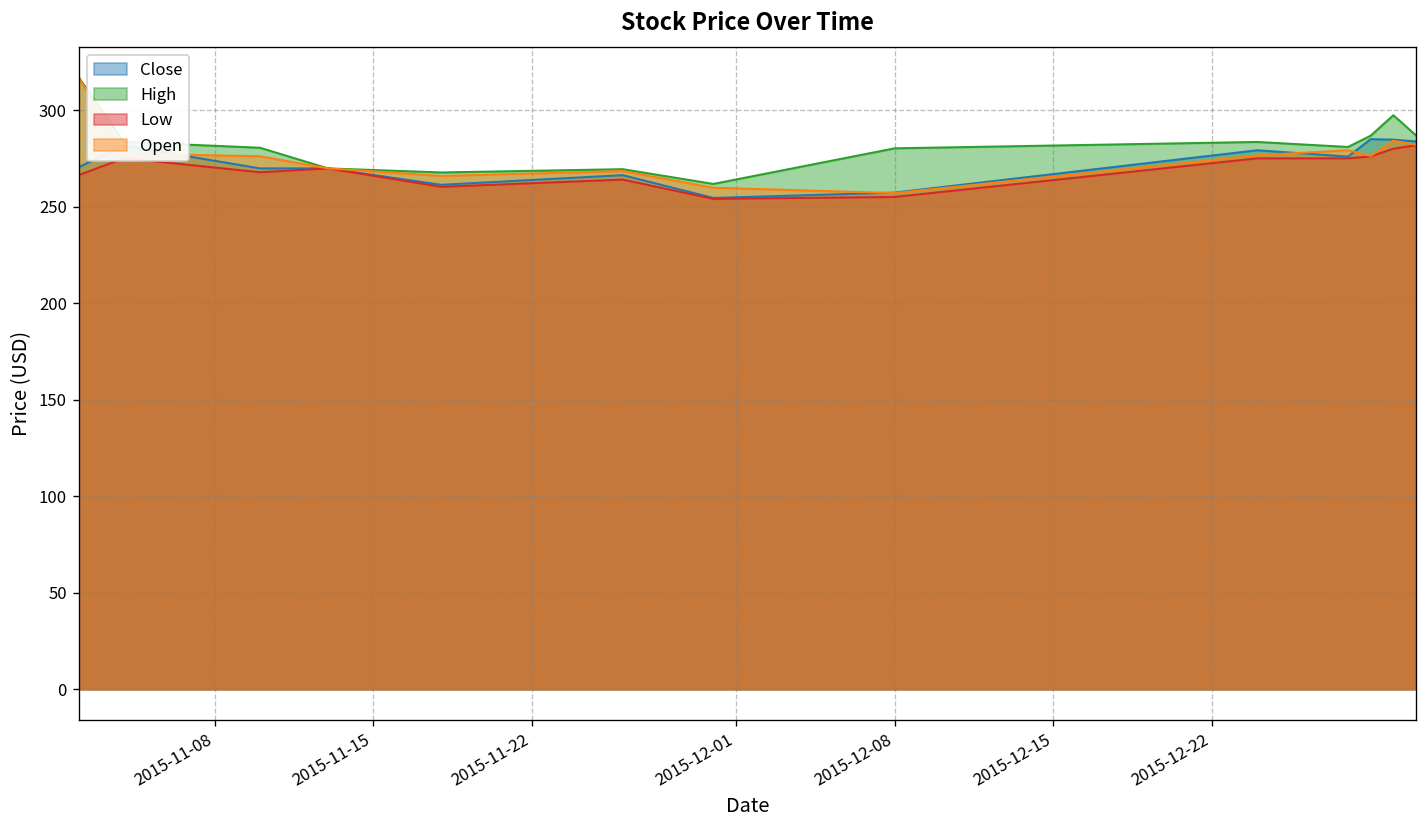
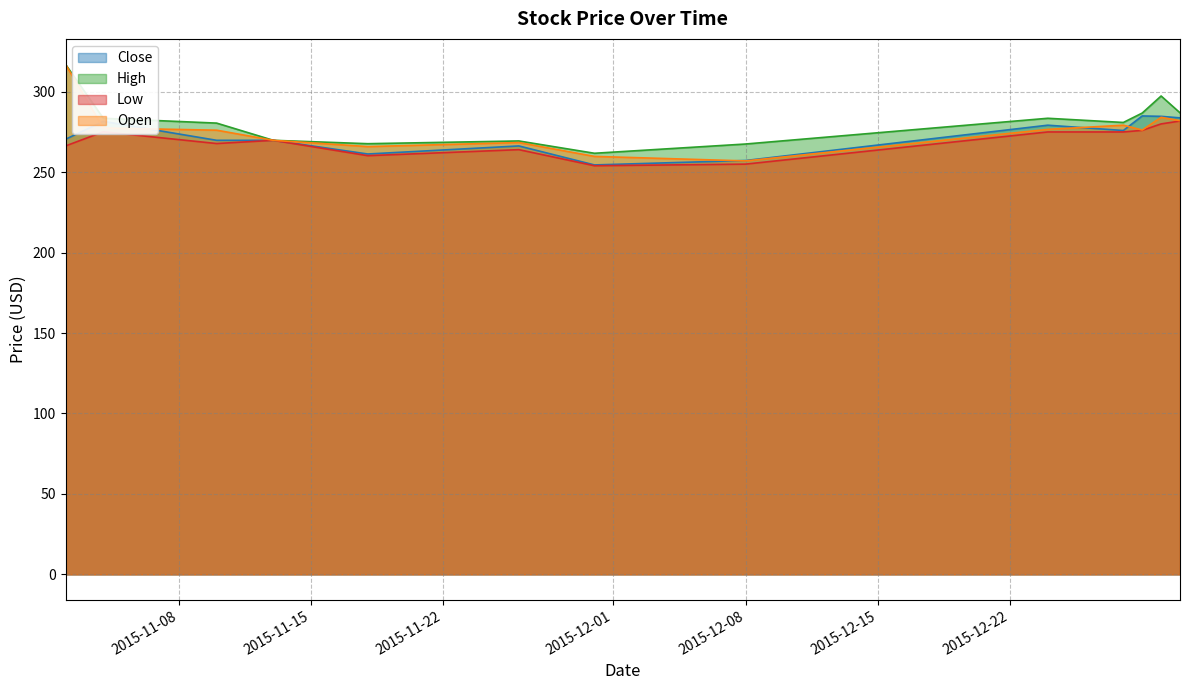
  {
    "High": {
-     "2015-12-08": 280
+     "2015-12-08": 268
    },
    "Low": {
      "2015-12-08": 255
    }
  }
